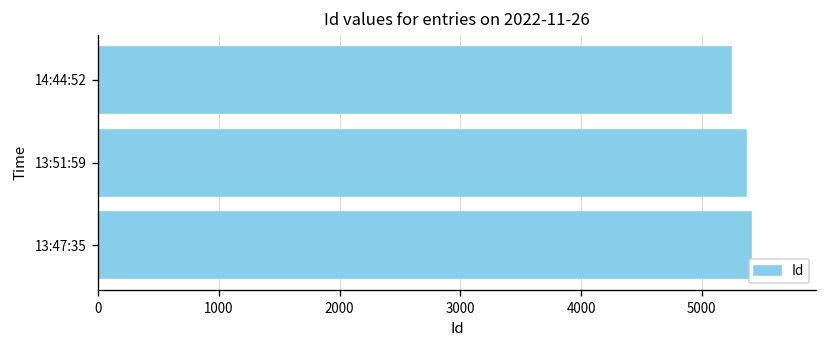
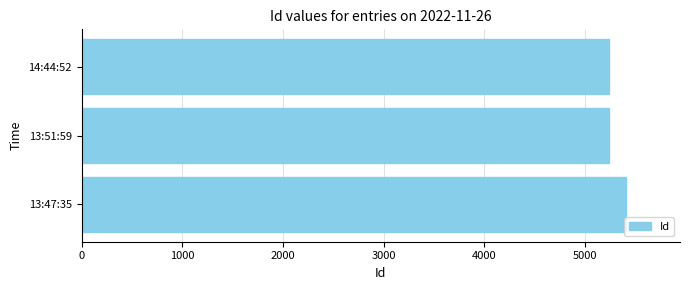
  {
    "14:44:52": 5250,
-   "13:51:59": 5370,
+   "13:51:59": 5240,
    "13:47:35": 5410
  }
